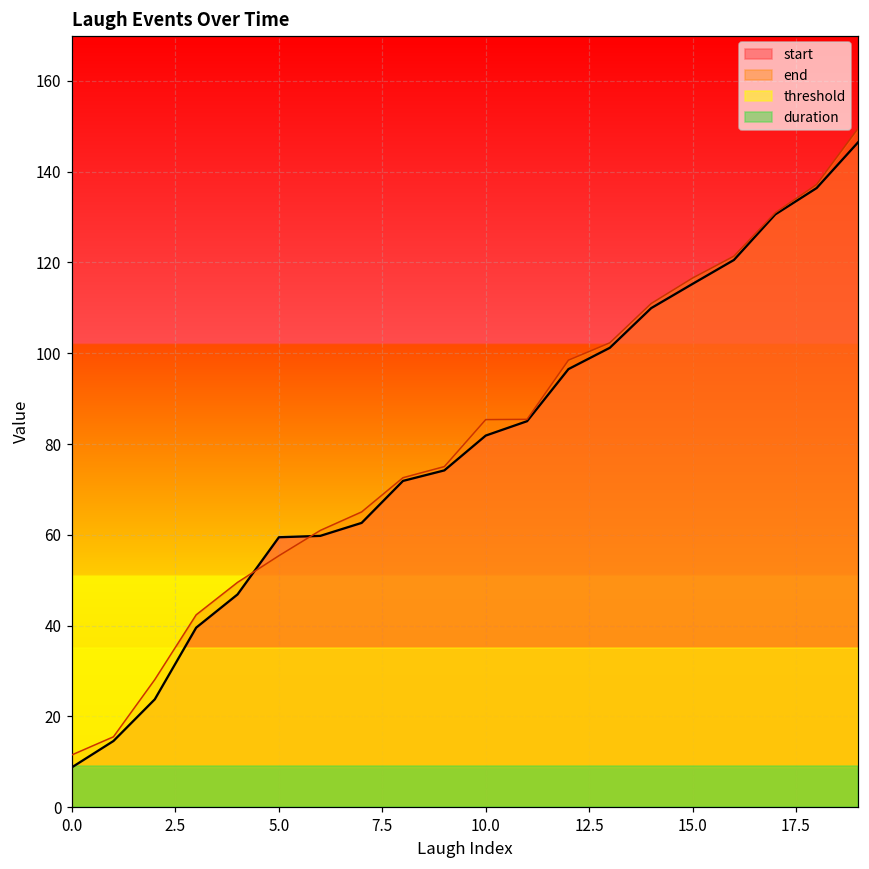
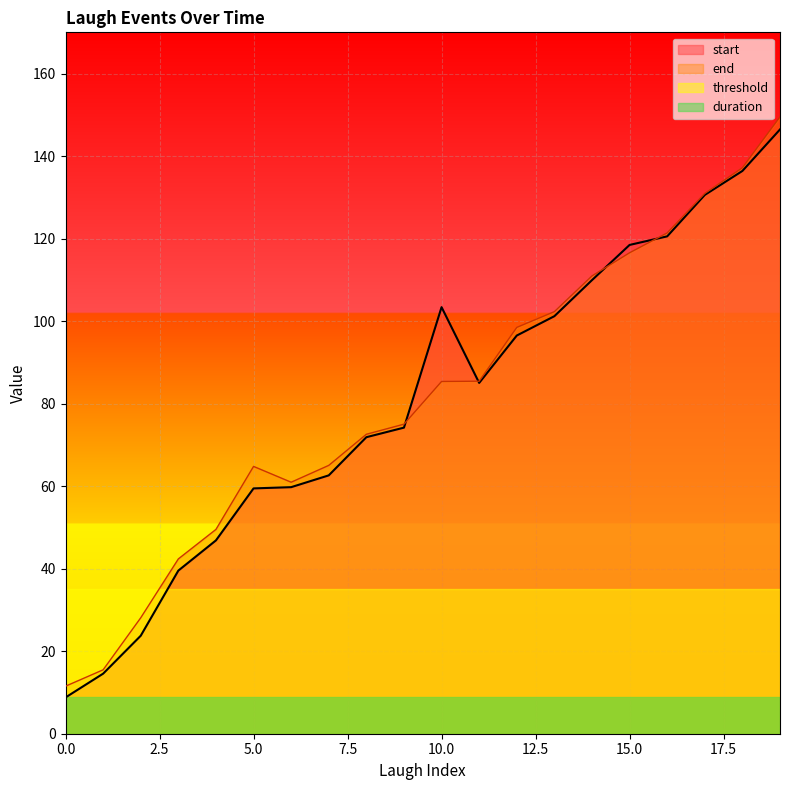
  {
    "start": {
      "5.0": 59,
-     "10.0": 82,
-     "15.0": 115
+     "10.0": 103,
+     "15.0": 118
    },
    "end": {
      "0.0": 12,
-     "5.0": 55,
+     "5.0": 65,
      "10.0": 85,
      "15.0": 117
    },
    "threshold": {
      "0.0": 35,
      "5.0": 35,
      "10.0": 35,
      "15.0": 35
    },
    "duration": {
      "5.0": 9,
      "10.0": 9,
      "15.0": 9
    }
  }
